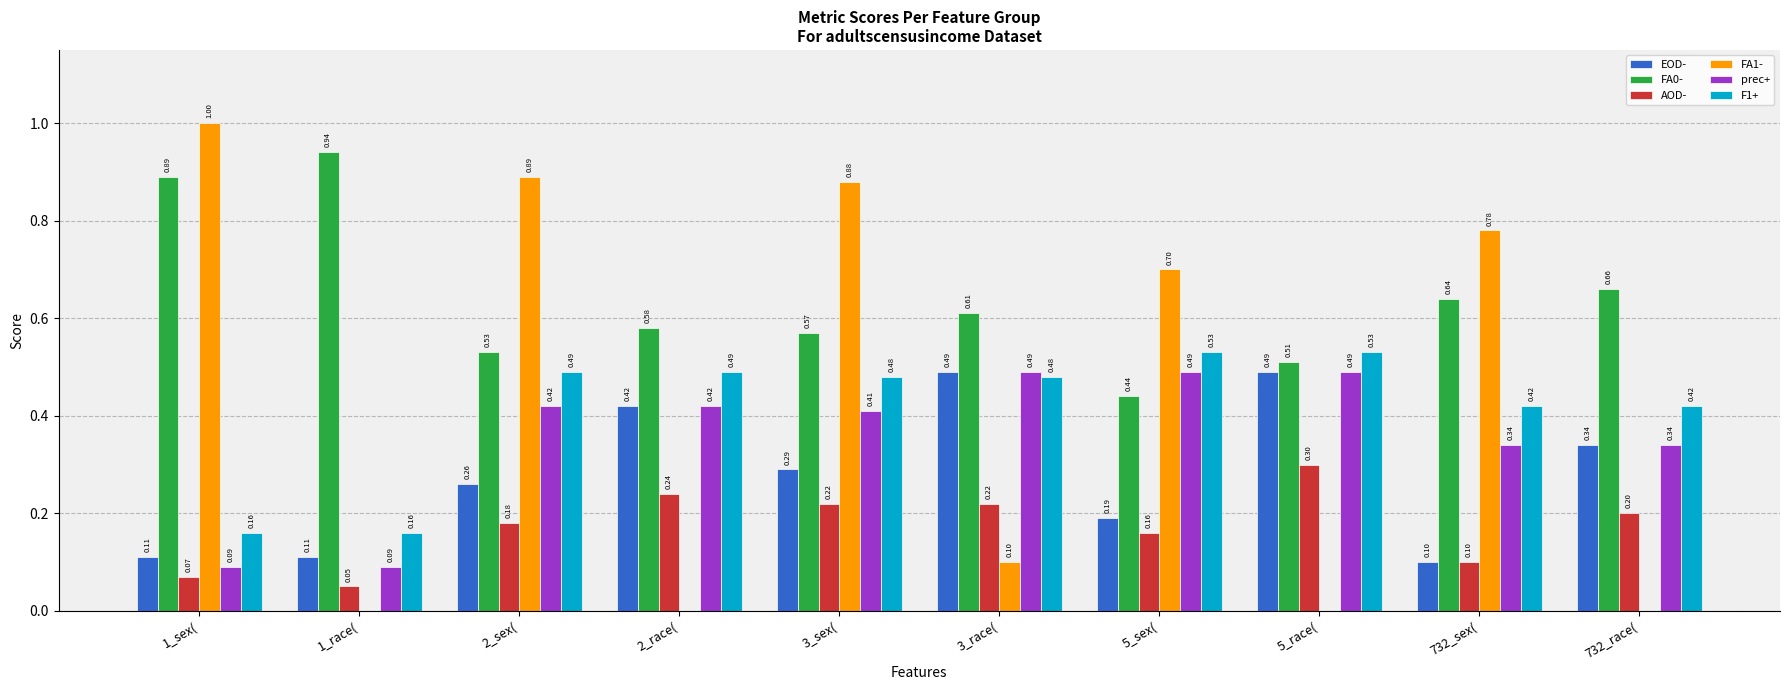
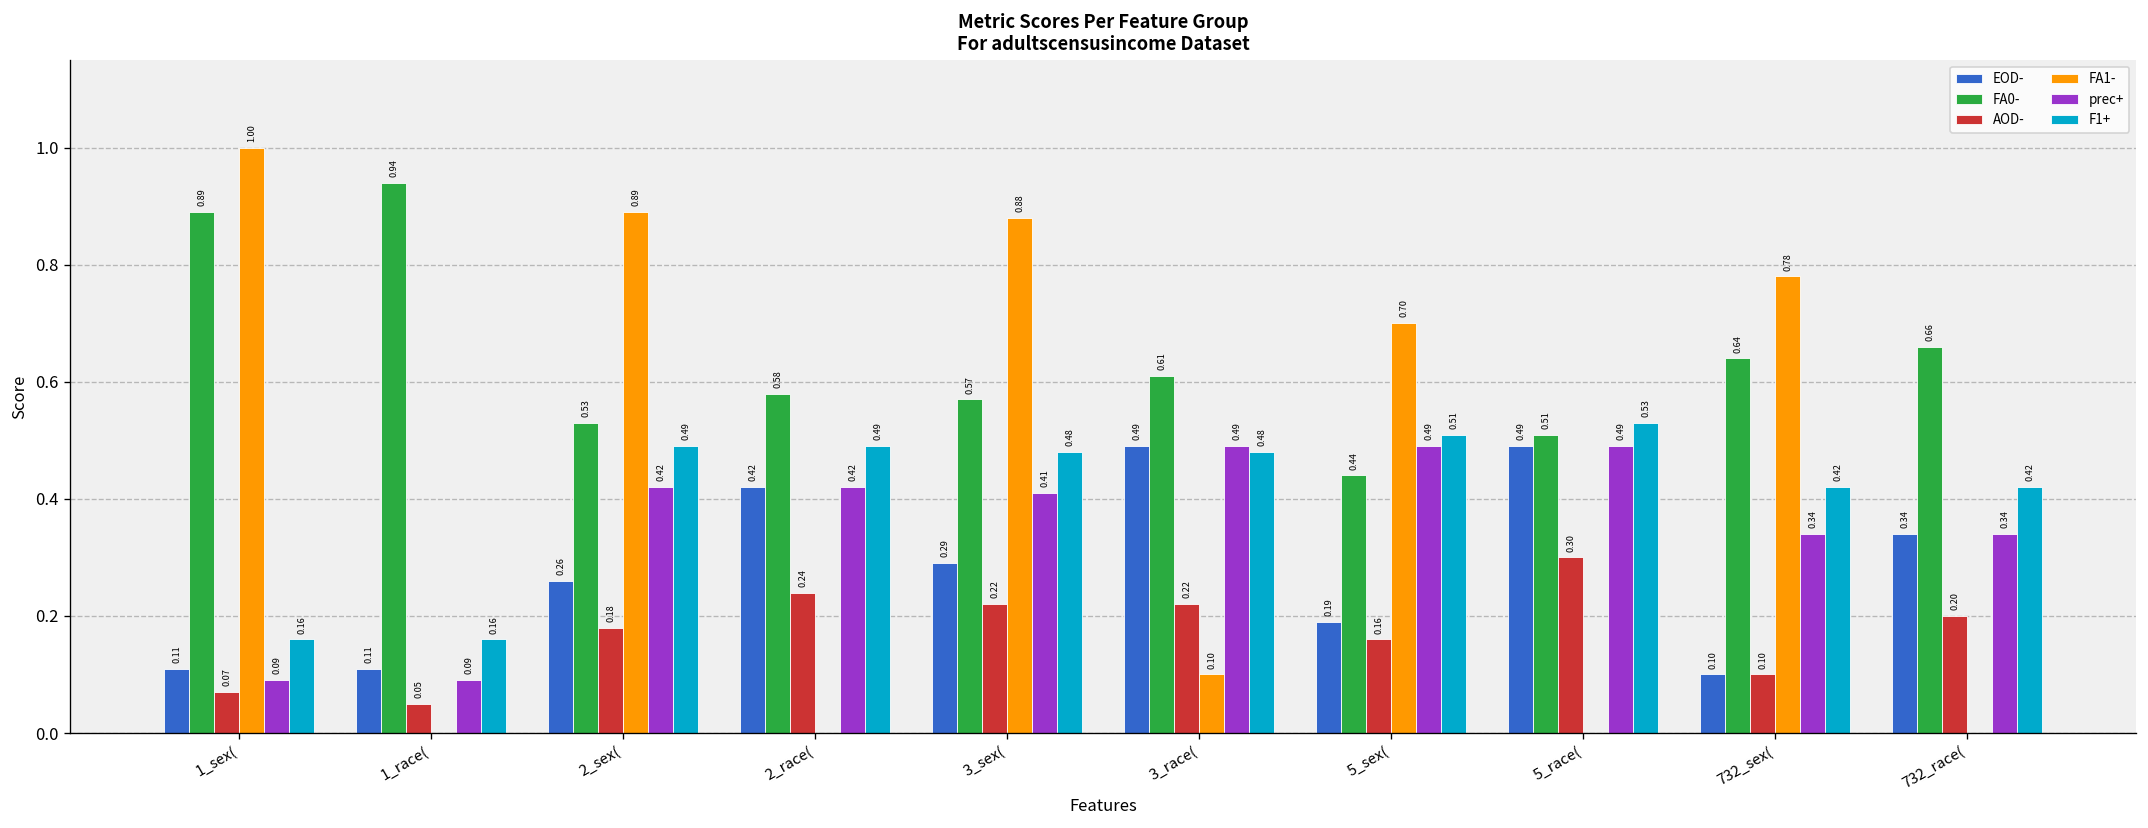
  {
    "EOD-": {
      "1_sex(": 0.11,
      "1_race(": 0.11,
      "2_sex(": 0.26,
      "2_race(": 0.42,
      "3_sex(": 0.29,
      "3_race(": 0.49,
      "5_sex(": 0.19,
      "5_race(": 0.49,
      "732_sex(": 0.10,
      "732_race(": 0.34
    },
    "FA0-": {
      "1_sex(": 0.89,
      "1_race(": 0.94,
      "2_sex(": 0.53,
      "2_race(": 0.58,
      "3_sex(": 0.57,
      "3_race(": 0.61,
      "5_sex(": 0.44,
      "5_race(": 0.51,
      "732_sex(": 0.64,
      "732_race(": 0.66
    },
    "AOD-": {
      "1_sex(": 0.07,
      "1_race(": 0.05,
      "2_sex(": 0.18,
      "2_race(": 0.24,
      "3_sex(": 0.22,
      "3_race(": 0.22,
      "5_sex(": 0.16,
      "5_race(": 0.30,
      "732_sex(": 0.10,
      "732_race(": 0.20
    },
    "FA1-": {
      "1_sex(": 1.00,
      "2_sex(": 0.89,
      "3_sex(": 0.88,
      "3_race(": 0.10,
      "5_sex(": 0.70,
      "732_sex(": 0.78
    },
    "prec+": {
      "1_sex(": 0.09,
      "1_race(": 0.09,
      "2_sex(": 0.42,
      "2_race(": 0.42,
      "3_sex(": 0.41,
      "3_race(": 0.49,
      "5_sex(": 0.49,
      "5_race(": 0.49,
      "732_sex(": 0.34,
      "732_race(": 0.34
    },
    "F1+": {
      "1_sex(": 0.16,
      "1_race(": 0.16,
      "2_sex(": 0.49,
      "2_race(": 0.49,
      "3_sex(": 0.48,
      "3_race(": 0.48,
-     "5_sex(": 0.53,
+     "5_sex(": 0.51,
      "5_race(": 0.53,
      "732_sex(": 0.42,
      "732_race(": 0.42
    }
  }
